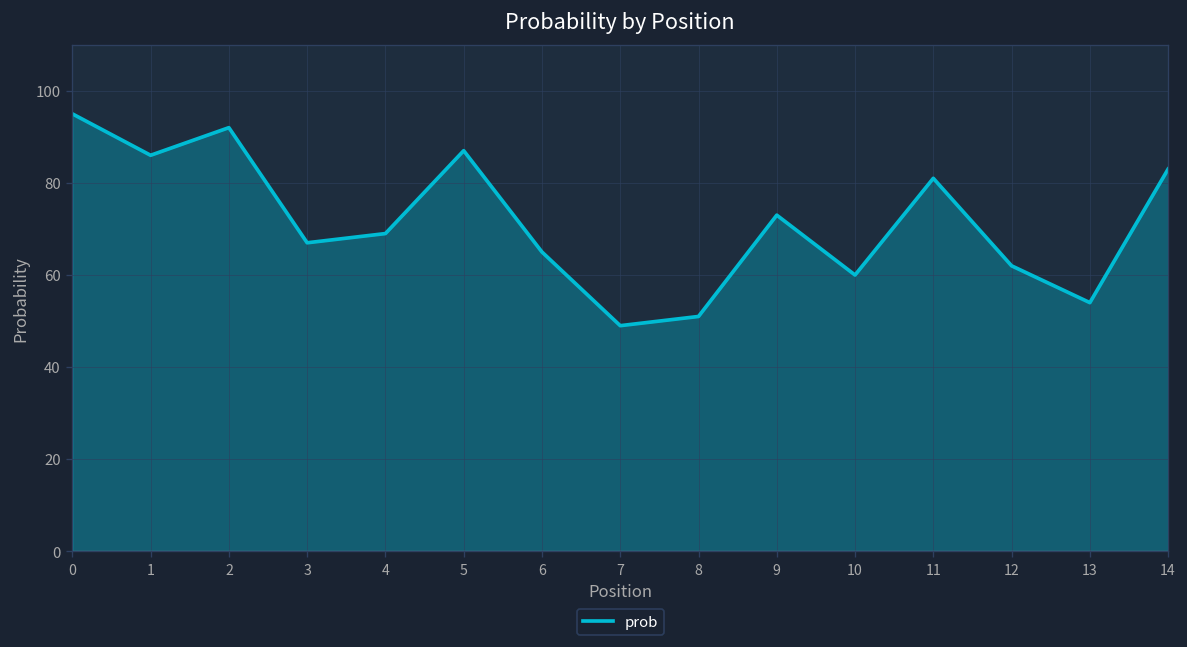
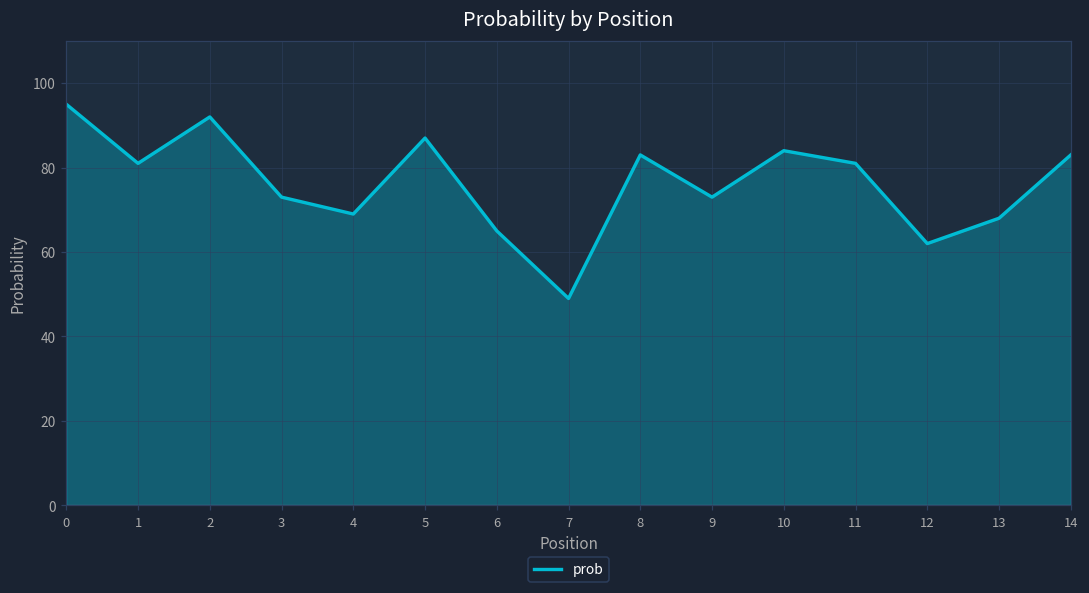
  {
    "0": 95,
-   "1": 86,
+   "1": 81,
    "2": 92,
-   "3": 67,
+   "3": 73,
    "4": 69,
    "5": 87,
    "6": 65,
    "7": 49,
-   "8": 51,
+   "8": 83,
    "9": 73,
-   "10": 60,
+   "10": 84,
    "11": 81,
    "12": 62,
-   "13": 54,
+   "13": 68,
    "14": 83
  }
